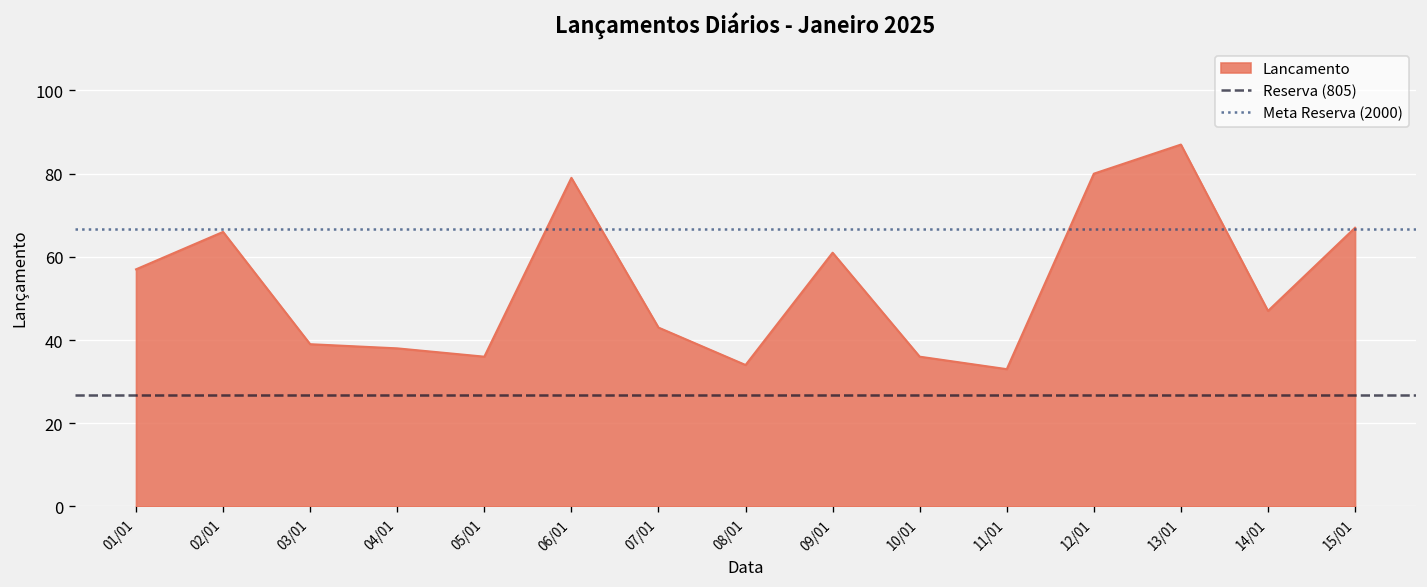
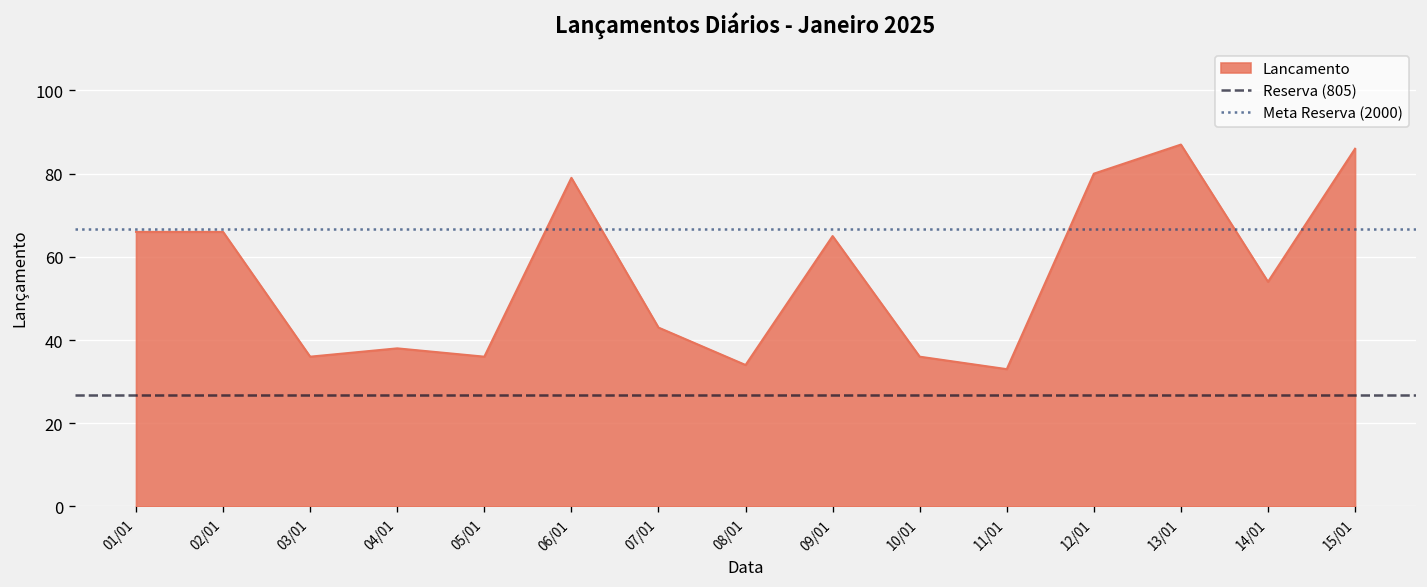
  {
-   "01/01": 57,
+   "01/01": 66,
    "02/01": 66,
-   "03/01": 39,
+   "03/01": 36,
    "04/01": 38,
    "05/01": 36,
    "06/01": 79,
    "07/01": 43,
    "08/01": 34,
-   "09/01": 61,
+   "09/01": 65,
    "10/01": 36,
    "11/01": 33,
    "12/01": 80,
    "13/01": 87,
-   "14/01": 47,
-   "15/01": 67
+   "14/01": 54,
+   "15/01": 86
  }
